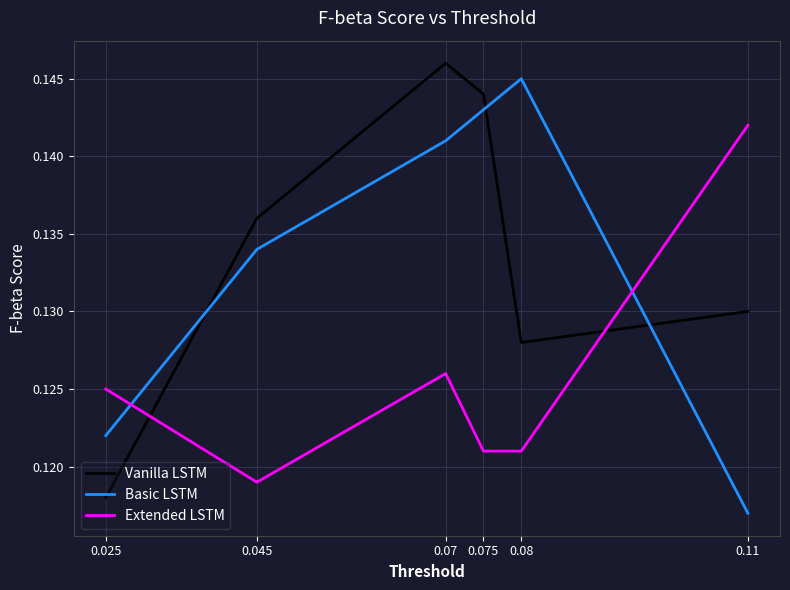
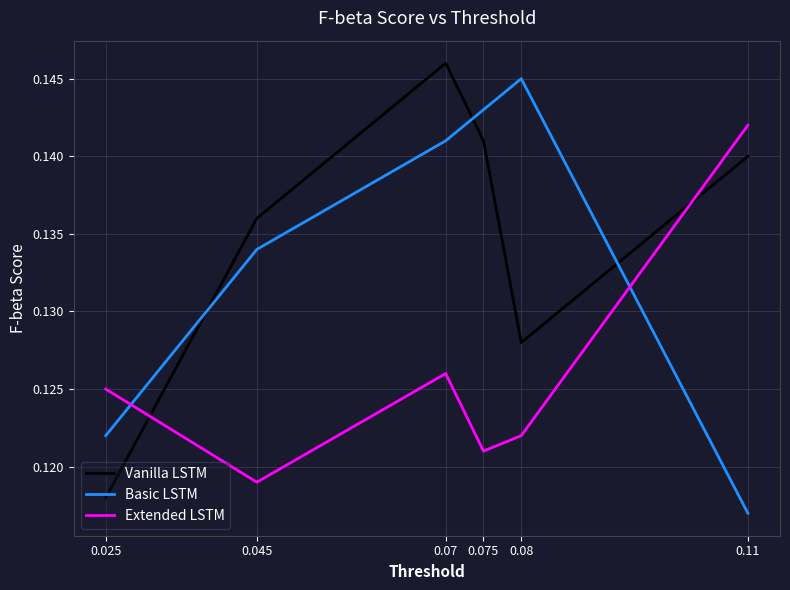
  {
    "Vanilla LSTM": {
      "0.045": 0.136,
      "0.07": 0.146,
-     "0.075": 0.144,
+     "0.075": 0.141,
      "0.08": 0.128,
-     "0.11": 0.13
+     "0.11": 0.14
    },
    "Basic LSTM": {
      "0.025": 0.122,
      "0.045": 0.134,
      "0.07": 0.141,
      "0.075": 0.143,
      "0.08": 0.145,
      "0.11": 0.117
    },
    "Extended LSTM": {
      "0.025": 0.125,
      "0.045": 0.119,
      "0.07": 0.126,
      "0.075": 0.121,
-     "0.08": 0.121,
+     "0.08": 0.122,
      "0.11": 0.142
    }
  }
